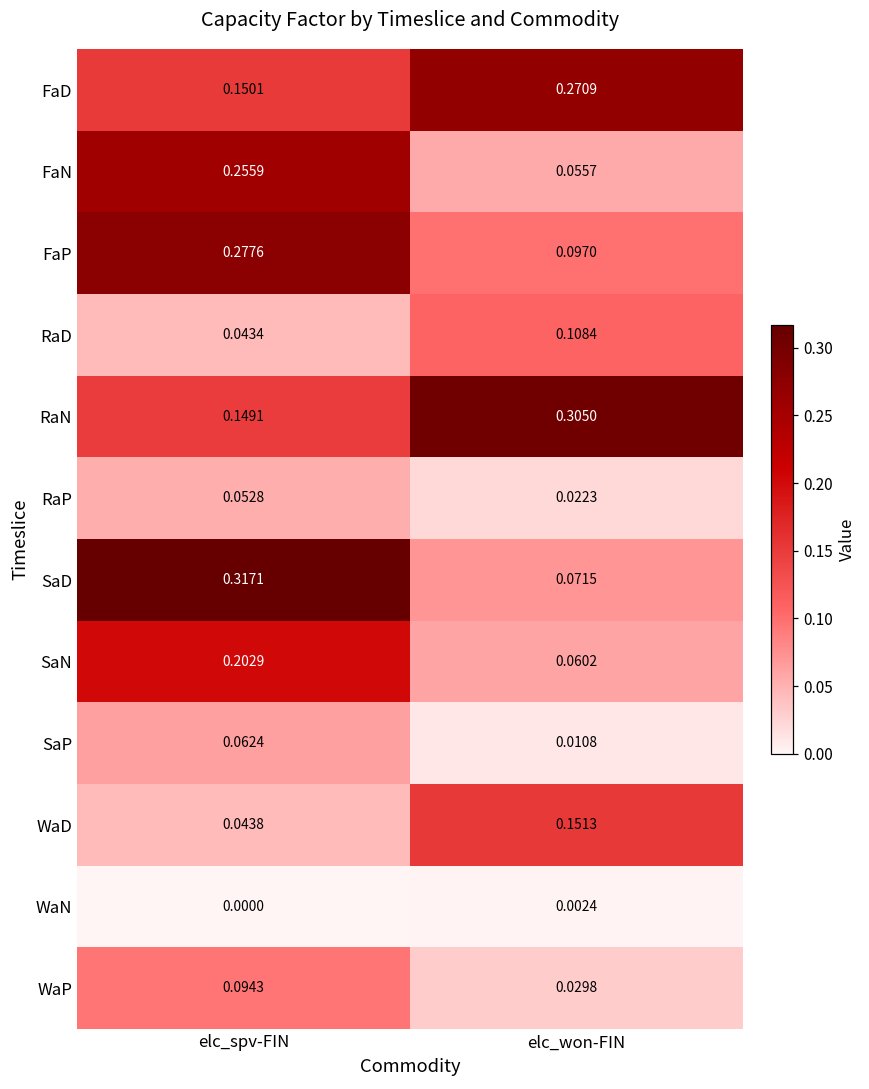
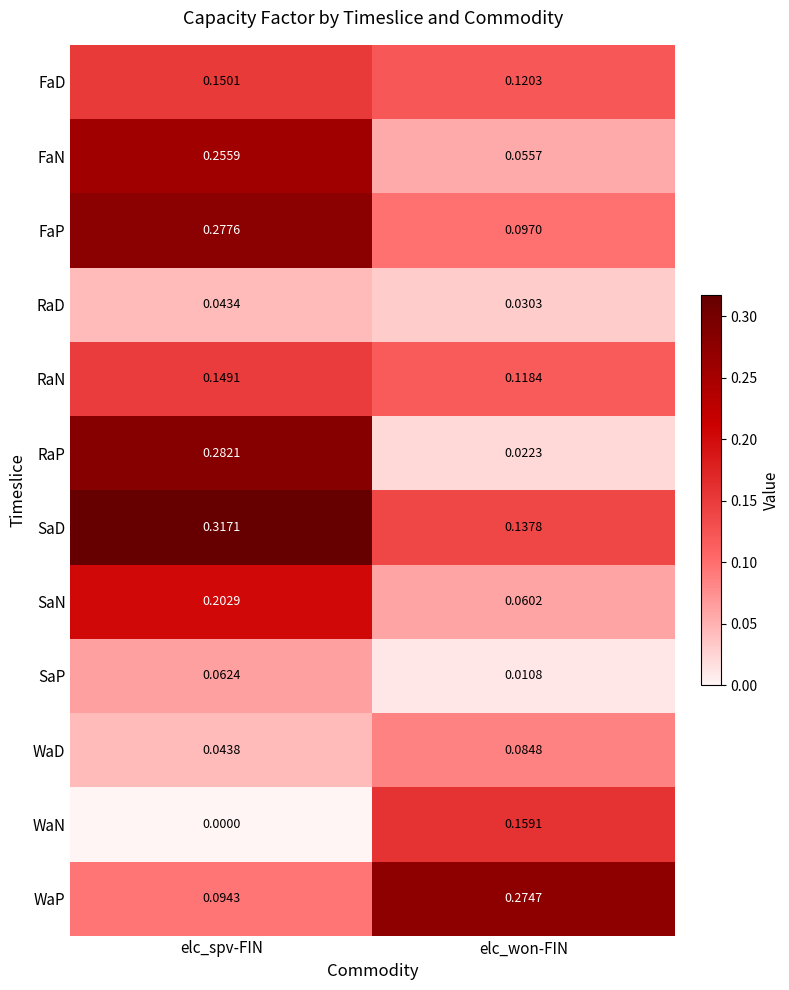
  {
    "FaD": {
      "elc_spv-FIN": 0.1501,
-     "elc_won-FIN": 0.2709
+     "elc_won-FIN": 0.1203
    },
    "FaN": {
      "elc_spv-FIN": 0.2559,
      "elc_won-FIN": 0.0557
    },
    "FaP": {
      "elc_spv-FIN": 0.2776,
      "elc_won-FIN": 0.0970
    },
    "RaD": {
      "elc_spv-FIN": 0.0434,
-     "elc_won-FIN": 0.1084
+     "elc_won-FIN": 0.0303
    },
    "RaN": {
      "elc_spv-FIN": 0.1491,
-     "elc_won-FIN": 0.3050
+     "elc_won-FIN": 0.1184
    },
    "RaP": {
-     "elc_spv-FIN": 0.0528,
+     "elc_spv-FIN": 0.2821,
      "elc_won-FIN": 0.0223
    },
    "SaD": {
      "elc_spv-FIN": 0.3171,
-     "elc_won-FIN": 0.0715
+     "elc_won-FIN": 0.1378
    },
    "SaN": {
      "elc_spv-FIN": 0.2029,
      "elc_won-FIN": 0.0602
    },
    "SaP": {
      "elc_spv-FIN": 0.0624,
      "elc_won-FIN": 0.0108
    },
    "WaD": {
      "elc_spv-FIN": 0.0438,
-     "elc_won-FIN": 0.1513
+     "elc_won-FIN": 0.0848
    },
    "WaN": {
      "elc_spv-FIN": 0.0000,
-     "elc_won-FIN": 0.0024
+     "elc_won-FIN": 0.1591
    },
    "WaP": {
      "elc_spv-FIN": 0.0943,
-     "elc_won-FIN": 0.0298
+     "elc_won-FIN": 0.2747
    }
  }
